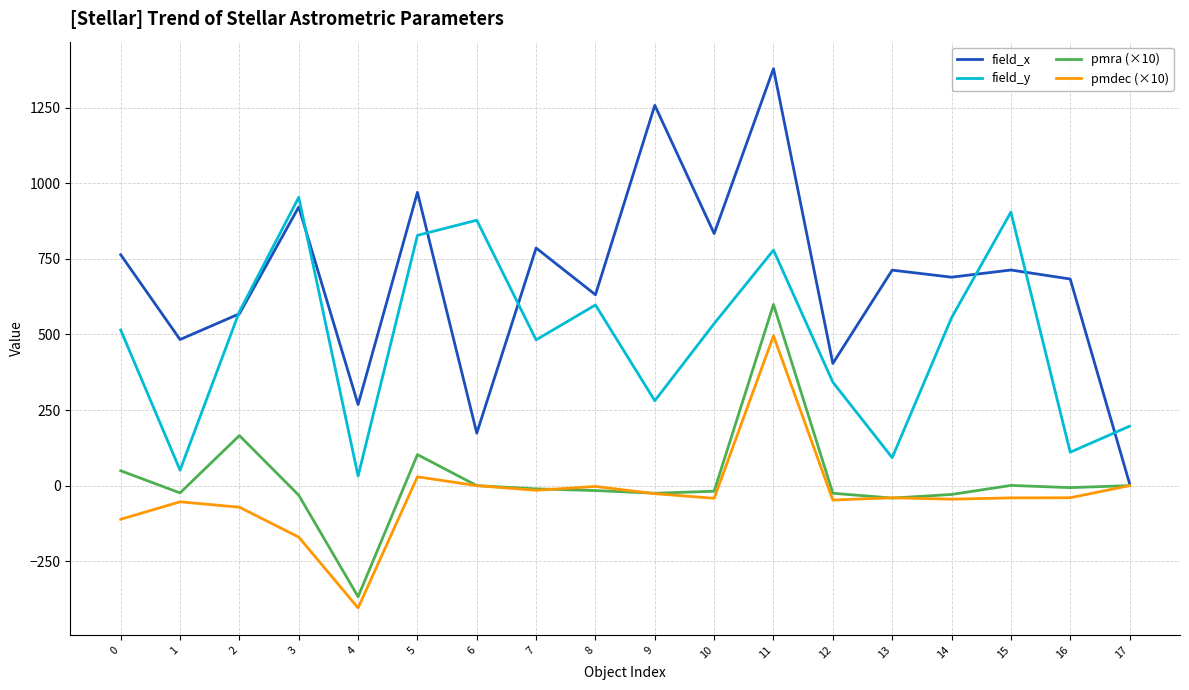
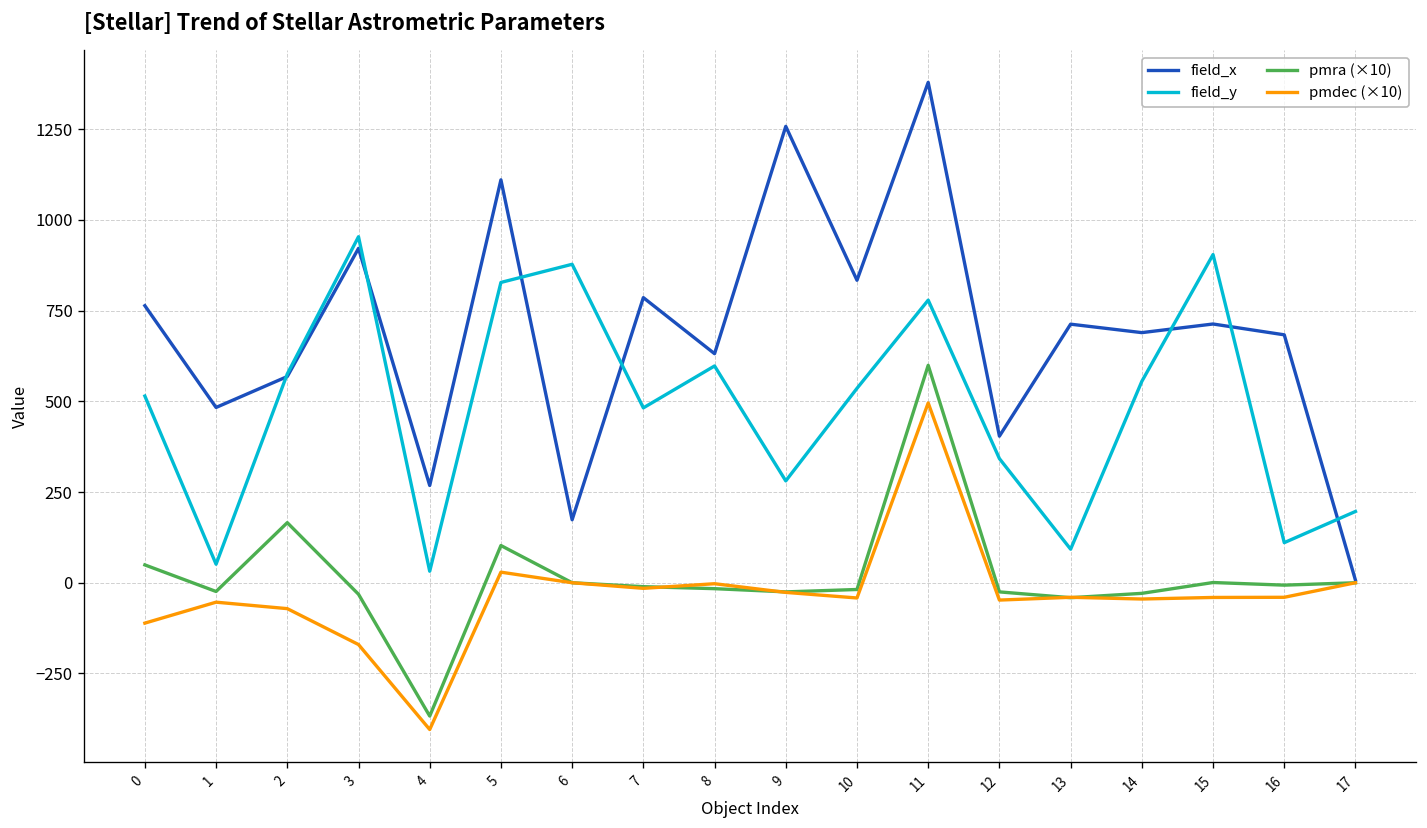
  {
    "field_x": {
      "0": 760,
      "1": 480,
      "3": 920,
      "4": 270,
-     "5": 970,
+     "5": 1110,
      "6": 170,
      "7": 790,
      "8": 630,
      "9": 1260,
      "10": 830,
      "11": 1380,
      "12": 400,
      "13": 710,
      "14": 690,
      "15": 710,
      "16": 680
    },
    "field_y": {
      "0": 510,
      "1": 50,
      "3": 950,
      "4": 30,
      "5": 830,
      "6": 880,
      "7": 480,
      "8": 600,
      "9": 280,
      "10": 540,
      "11": 780,
      "12": 340,
      "13": 90,
      "14": 560,
      "15": 900,
      "16": 110,
      "17": 200
    },
    "pmra (×10)": {
      "0": 50,
      "1": -20,
      "2": 170,
      "3": -30,
      "4": -370,
      "5": 100,
      "8": -20,
      "10": -20,
      "11": 600,
      "12": -30,
      "14": -30,
      "15": 0,
      "16": -10
    },
    "pmdec (×10)": {
      "0": -110,
      "1": -50,
      "2": -70,
      "3": -170,
      "4": -400,
      "5": 30,
      "8": 0,
      "10": -40,
      "11": 500,
      "12": -50,
      "14": -40,
      "15": -40,
      "16": -40
    }
  }
